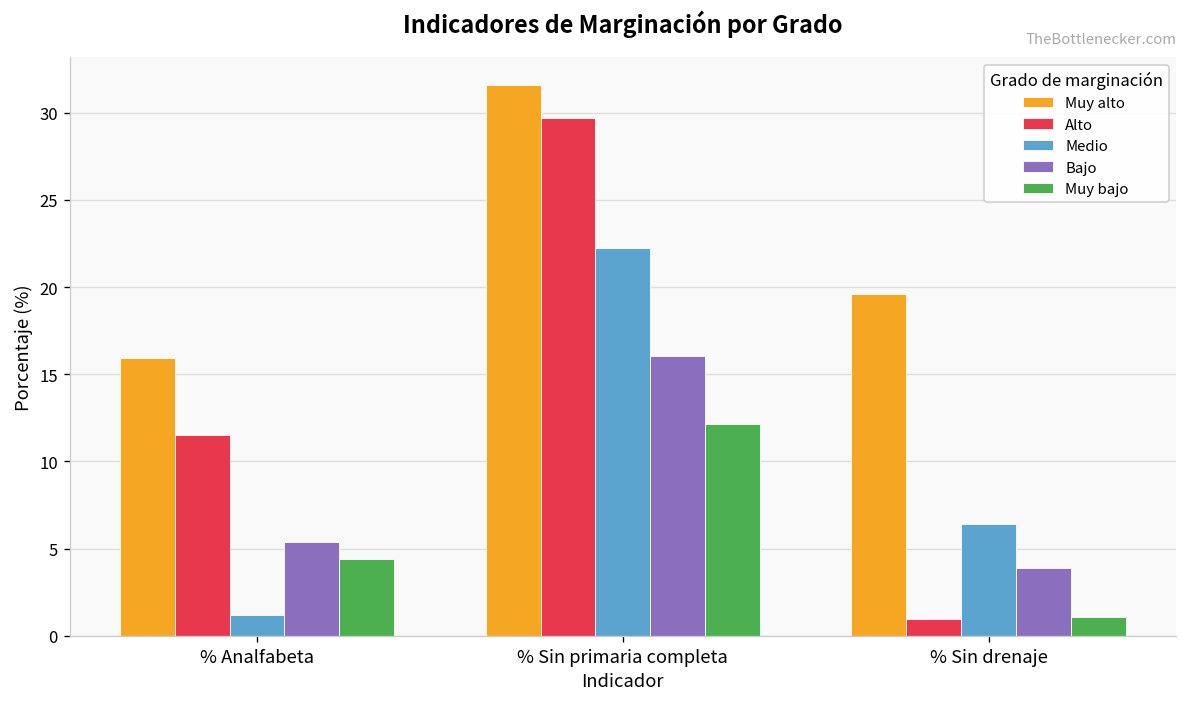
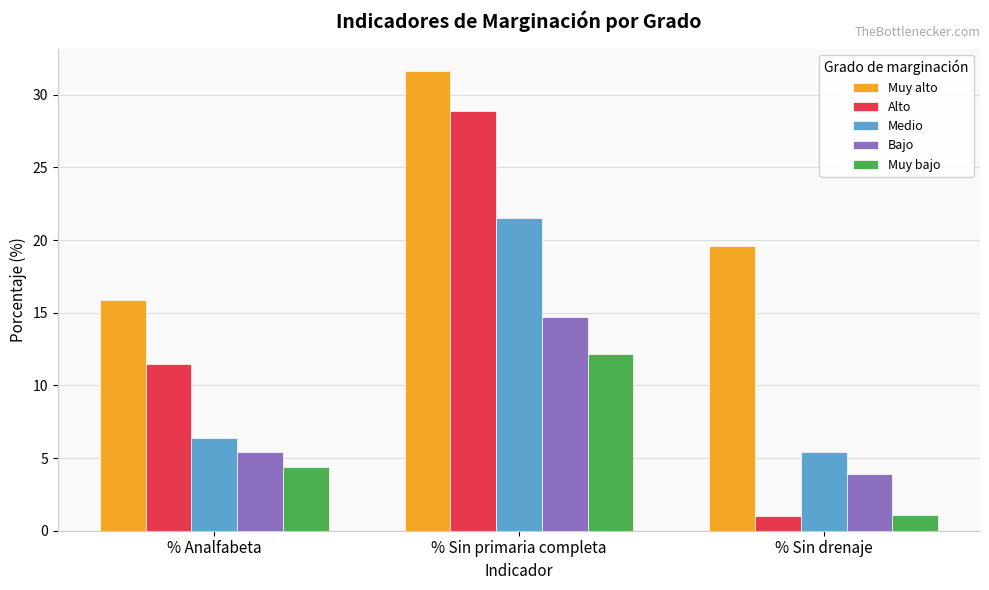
  {
    "Muy alto": {
      "% Analfabeta": 15.9,
      "% Sin primaria completa": 31.6,
      "% Sin drenaje": 19.6
    },
    "Alto": {
      "% Analfabeta": 11.5,
-     "% Sin primaria completa": 29.7,
+     "% Sin primaria completa": 28.9,
      "% Sin drenaje": 1.0
    },
    "Medio": {
-     "% Analfabeta": 1.2,
-     "% Sin primaria completa": 22.3,
-     "% Sin drenaje": 6.4
+     "% Analfabeta": 6.4,
+     "% Sin primaria completa": 21.5,
+     "% Sin drenaje": 5.4
    },
    "Bajo": {
      "% Analfabeta": 5.4,
-     "% Sin primaria completa": 16.1,
+     "% Sin primaria completa": 14.7,
      "% Sin drenaje": 3.9
    },
    "Muy bajo": {
      "% Analfabeta": 4.4,
      "% Sin primaria completa": 12.2,
      "% Sin drenaje": 1.1
    }
  }
